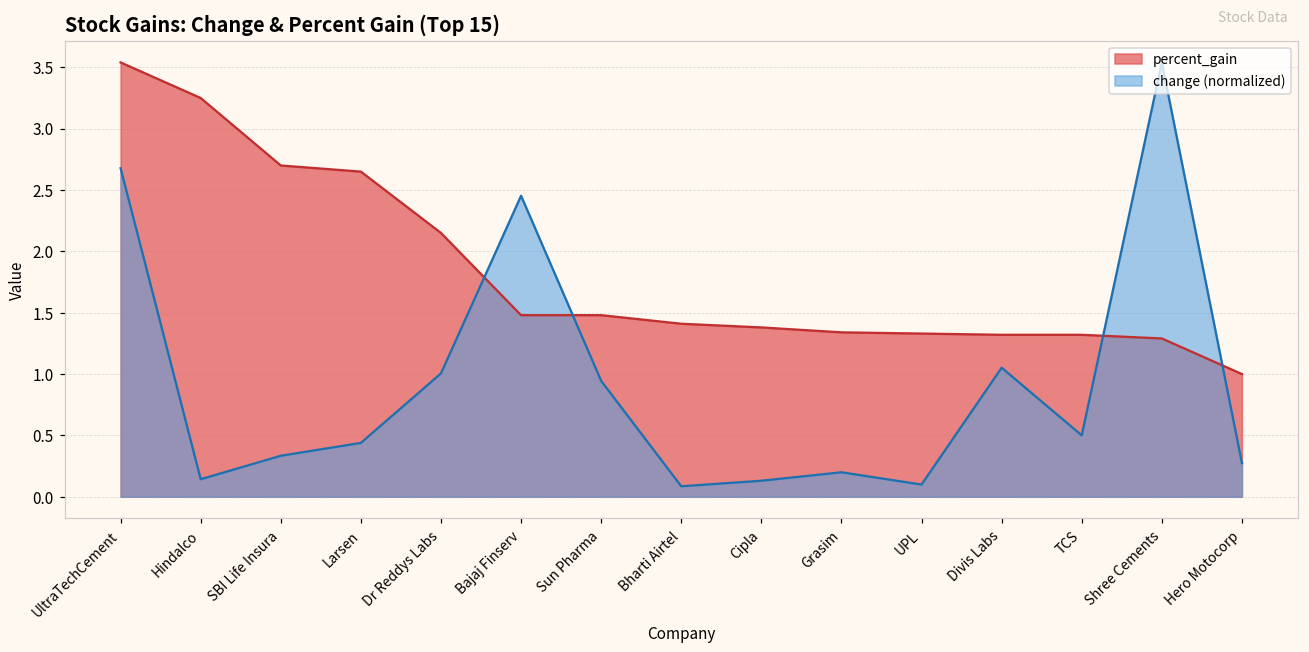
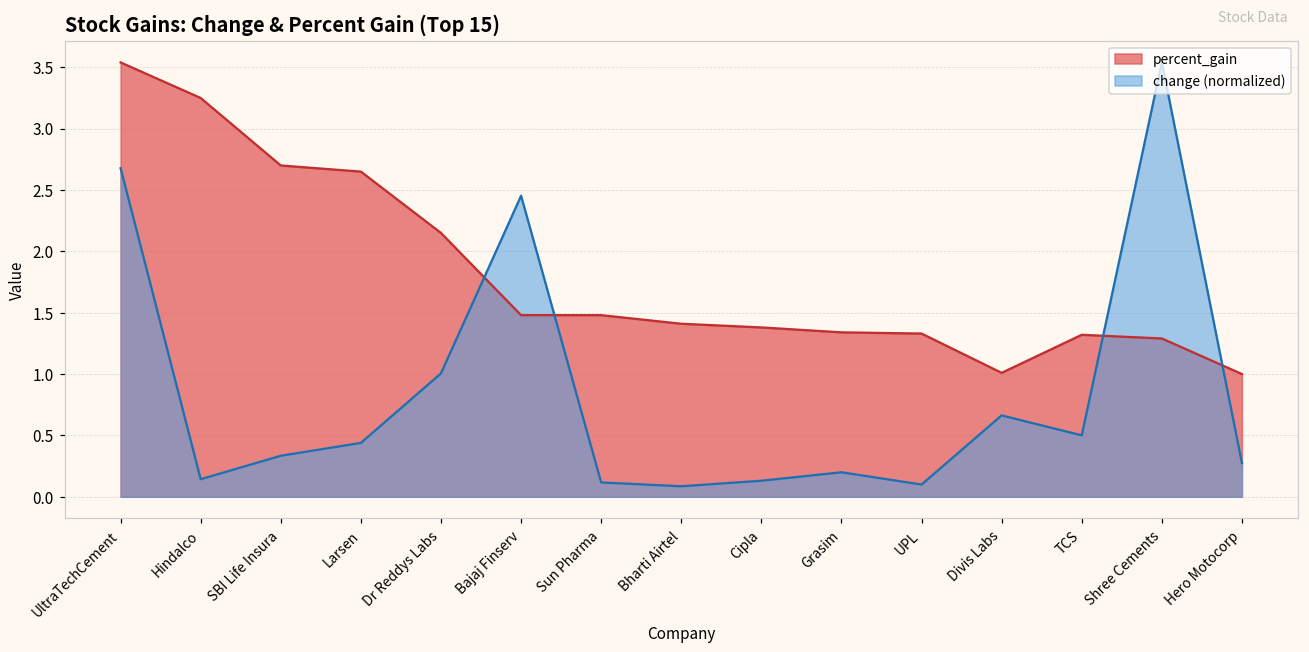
  {
    "percent_gain": {
      "UltraTechCement": 3.54,
      "Hindalco": 3.25,
      "SBI Life Insura": 2.70,
      "Larsen": 2.65,
      "Dr Reddys Labs": 2.15,
      "Bajaj Finserv": 1.48,
      "Sun Pharma": 1.48,
      "Bharti Airtel": 1.41,
      "Cipla": 1.38,
      "Grasim": 1.34,
      "UPL": 1.33,
-     "Divis Labs": 1.32,
+     "Divis Labs": 1.01,
      "TCS": 1.32,
      "Shree Cements": 1.29,
      "Hero Motocorp": 1.00
    },
    "change (normalized)": {
      "UltraTechCement": 2.68,
      "Hindalco": 0.14,
      "SBI Life Insura": 0.33,
      "Larsen": 0.44,
      "Dr Reddys Labs": 1.01,
      "Bajaj Finserv": 2.45,
-     "Sun Pharma": 0.94,
+     "Sun Pharma": 0.12,
      "Bharti Airtel": 0.09,
      "Cipla": 0.13,
      "Grasim": 0.20,
      "UPL": 0.10,
-     "Divis Labs": 1.05,
+     "Divis Labs": 0.66,
      "TCS": 0.50,
      "Hero Motocorp": 0.27
    }
  }
